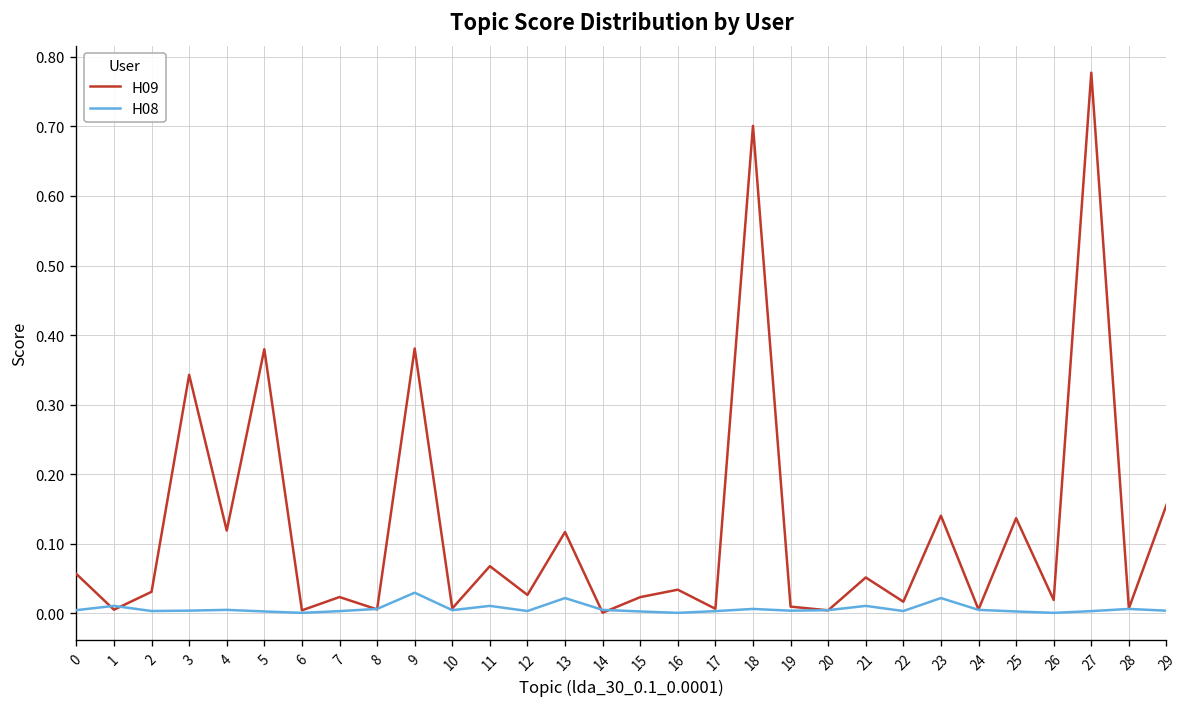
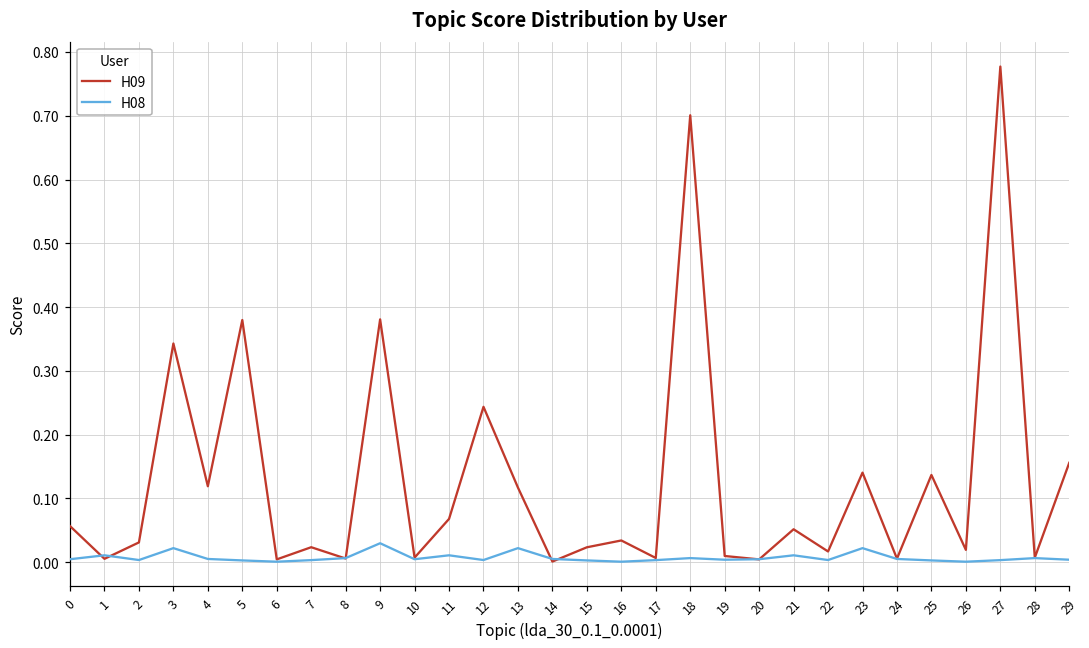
  {
    "H09": {
      "0": 0.06,
      "1": 0.01,
      "2": 0.03,
      "3": 0.34,
      "4": 0.12,
      "5": 0.38,
      "7": 0.02,
      "9": 0.38,
      "11": 0.07,
-     "12": 0.03,
+     "12": 0.24,
      "13": 0.12,
      "15": 0.02,
      "16": 0.03,
      "18": 0.70,
      "19": 0.01,
      "21": 0.05,
      "22": 0.02,
      "23": 0.14,
      "25": 0.14,
      "26": 0.02,
      "27": 0.78,
      "29": 0.16
    },
    "H08": {
      "0": 0.00,
      "1": 0.01,
      "2": 0.00,
-     "3": 0.00,
+     "3": 0.02,
      "4": 0.01,
      "5": 0.00,
      "7": 0.00,
      "9": 0.03,
      "11": 0.01,
      "12": 0.00,
      "13": 0.02,
      "15": 0.00,
      "16": 0.00,
      "18": 0.01,
      "19": 0.00,
      "21": 0.01,
      "22": 0.00,
      "23": 0.02,
      "25": 0.00,
      "26": 0.00,
      "27": 0.00,
      "29": 0.00
    }
  }
